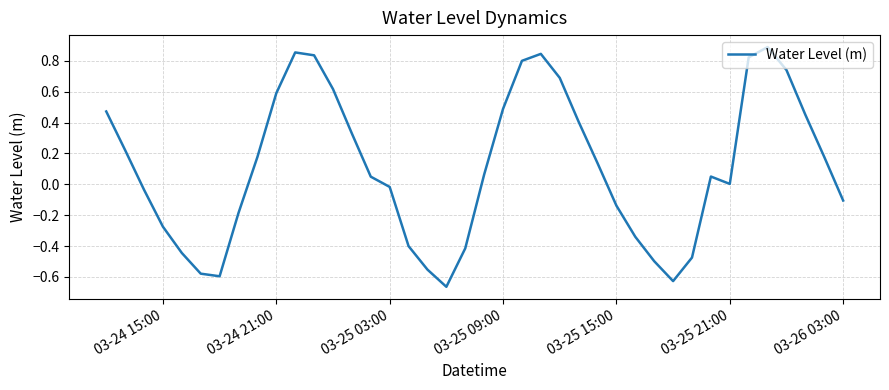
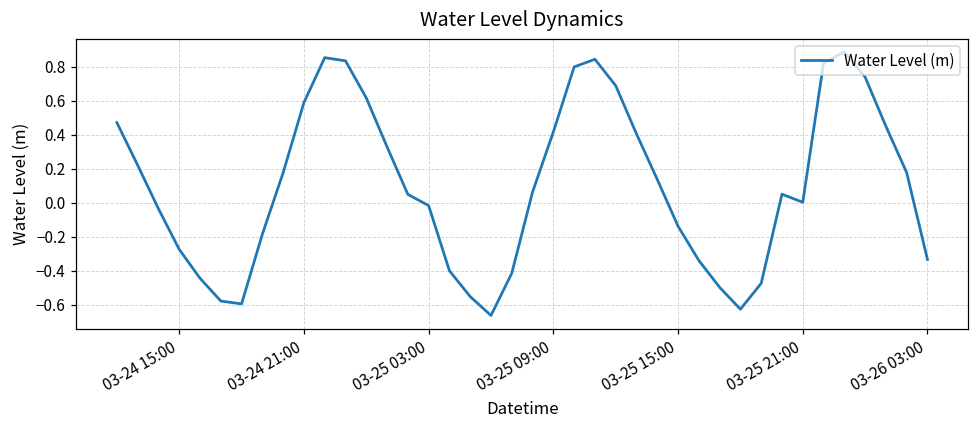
  {
    "03-24 15:00": -0.27,
    "03-24 21:00": 0.59,
    "03-25 03:00": -0.02,
-   "03-25 09:00": 0.49,
+   "03-25 09:00": 0.42,
    "03-25 15:00": -0.14,
    "03-25 21:00": 0.00,
-   "03-26 03:00": -0.10
+   "03-26 03:00": -0.33
  }
